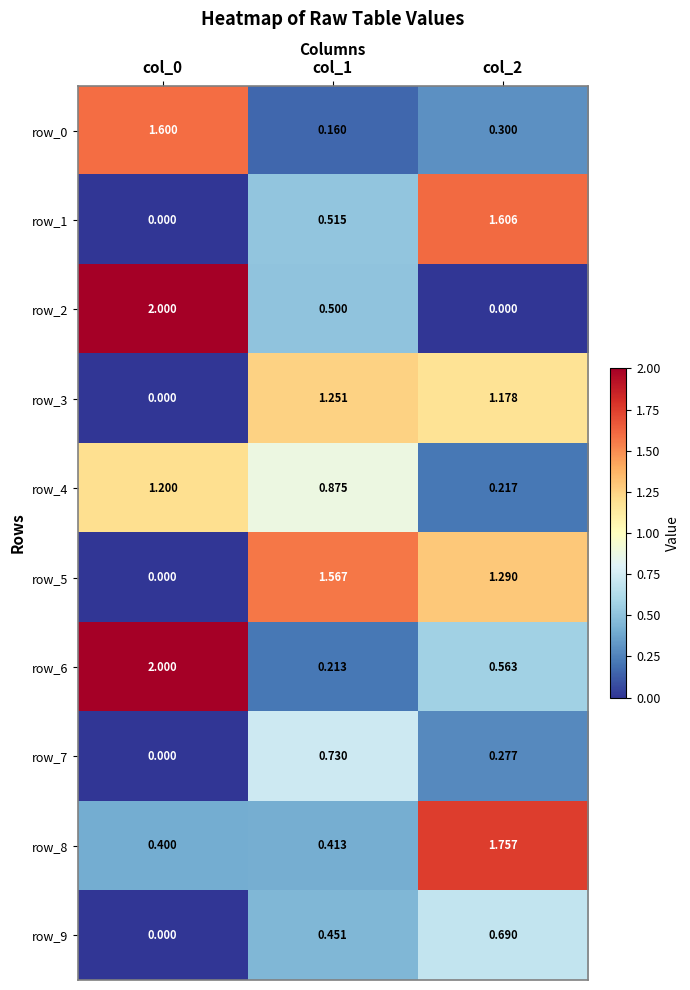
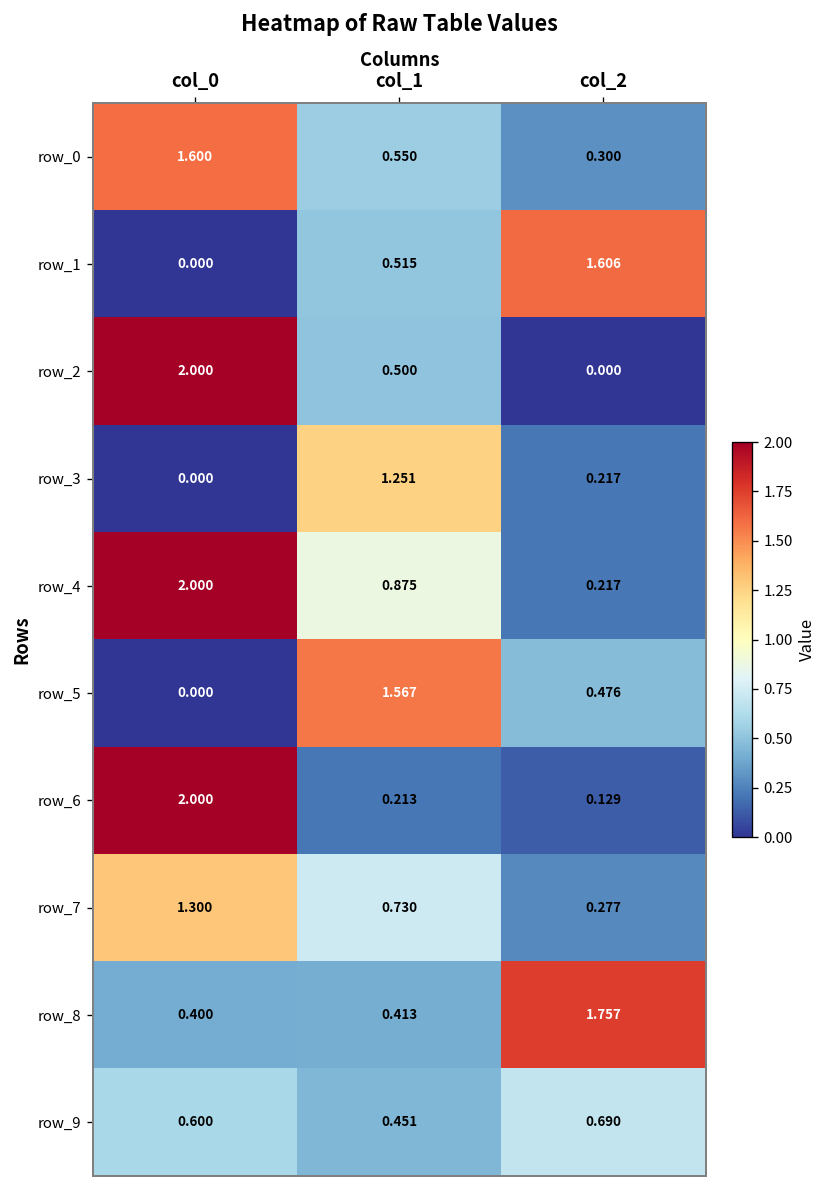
  {
    "row_0": {
      "col_0": 1.600,
-     "col_1": 0.160,
+     "col_1": 0.550,
      "col_2": 0.300
    },
    "row_1": {
      "col_0": 0.000,
      "col_1": 0.515,
      "col_2": 1.606
    },
    "row_2": {
      "col_0": 2.000,
      "col_1": 0.500,
      "col_2": 0.000
    },
    "row_3": {
      "col_0": 0.000,
      "col_1": 1.251,
-     "col_2": 1.178
+     "col_2": 0.217
    },
    "row_4": {
-     "col_0": 1.200,
+     "col_0": 2.000,
      "col_1": 0.875,
      "col_2": 0.217
    },
    "row_5": {
      "col_0": 0.000,
      "col_1": 1.567,
-     "col_2": 1.290
+     "col_2": 0.476
    },
    "row_6": {
      "col_0": 2.000,
      "col_1": 0.213,
-     "col_2": 0.563
+     "col_2": 0.129
    },
    "row_7": {
-     "col_0": 0.000,
+     "col_0": 1.300,
      "col_1": 0.730,
      "col_2": 0.277
    },
    "row_8": {
      "col_0": 0.400,
      "col_1": 0.413,
      "col_2": 1.757
    },
    "row_9": {
-     "col_0": 0.000,
+     "col_0": 0.600,
      "col_1": 0.451,
      "col_2": 0.690
    }
  }
